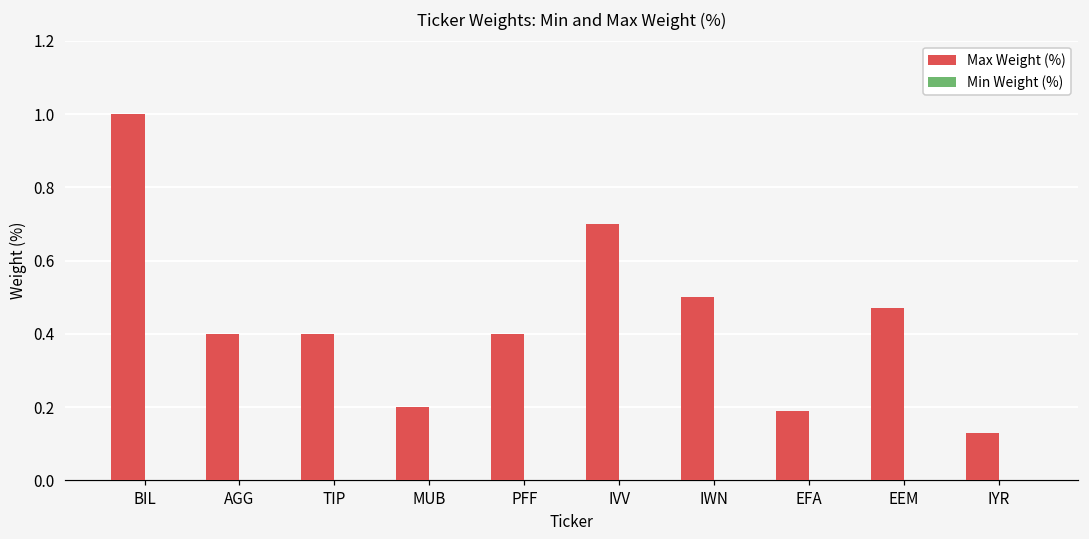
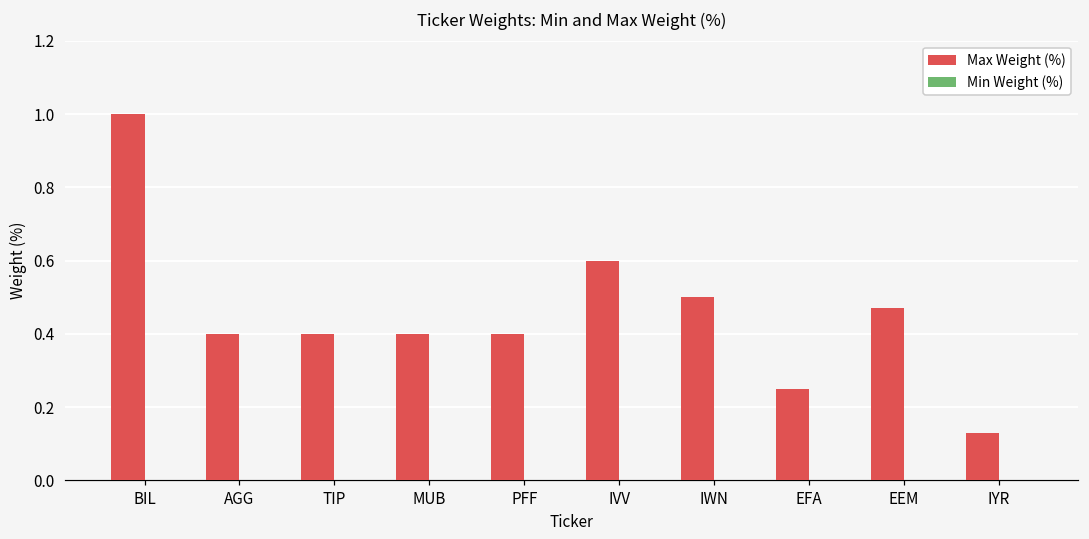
  {
    "Max Weight (%)": {
      "BIL": 1.00,
      "AGG": 0.40,
      "TIP": 0.40,
-     "MUB": 0.2,
+     "MUB": 0.4,
      "PFF": 0.40,
-     "IVV": 0.7,
+     "IVV": 0.6,
      "IWN": 0.50,
-     "EFA": 0.19,
+     "EFA": 0.25,
      "EEM": 0.47,
      "IYR": 0.13
    },
    "Min Weight (%)": {
      "BIL": 0.00,
      "AGG": 0.00,
      "TIP": 0.00,
      "MUB": 0.00,
      "PFF": 0.00,
      "IVV": 0.00,
      "IWN": 0.00,
      "EFA": 0.00,
      "EEM": 0.00,
      "IYR": 0.00
    }
  }
